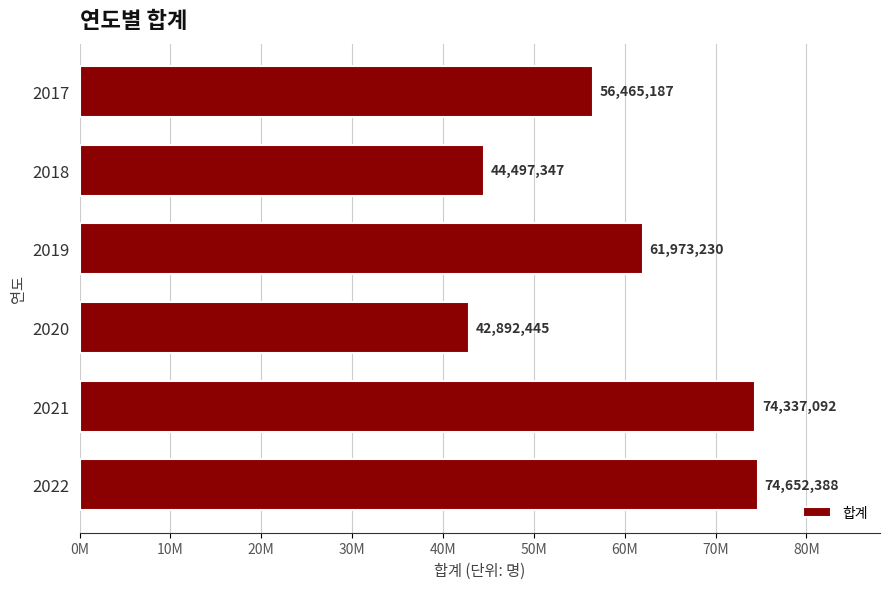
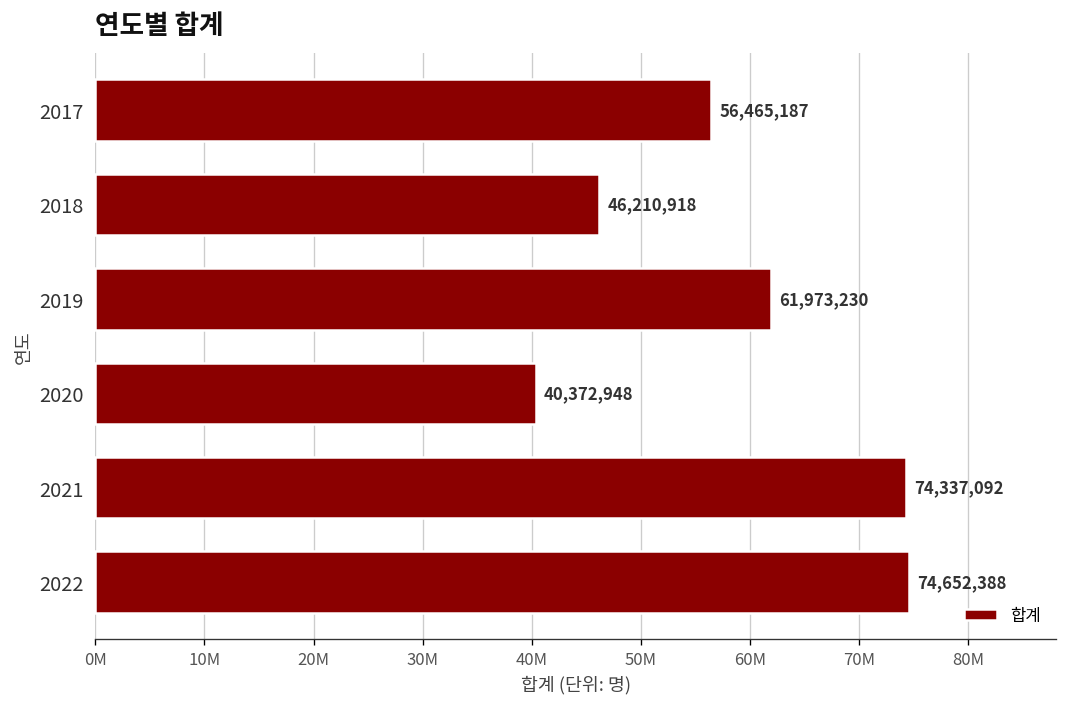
  {
    "2017": "56,465,187",
-   "2018": "44,497,347",
+   "2018": "46,210,918",
    "2019": "61,973,230",
-   "2020": "42,892,445",
+   "2020": "40,372,948",
    "2021": "74,337,092",
    "2022": "74,652,388"
  }
